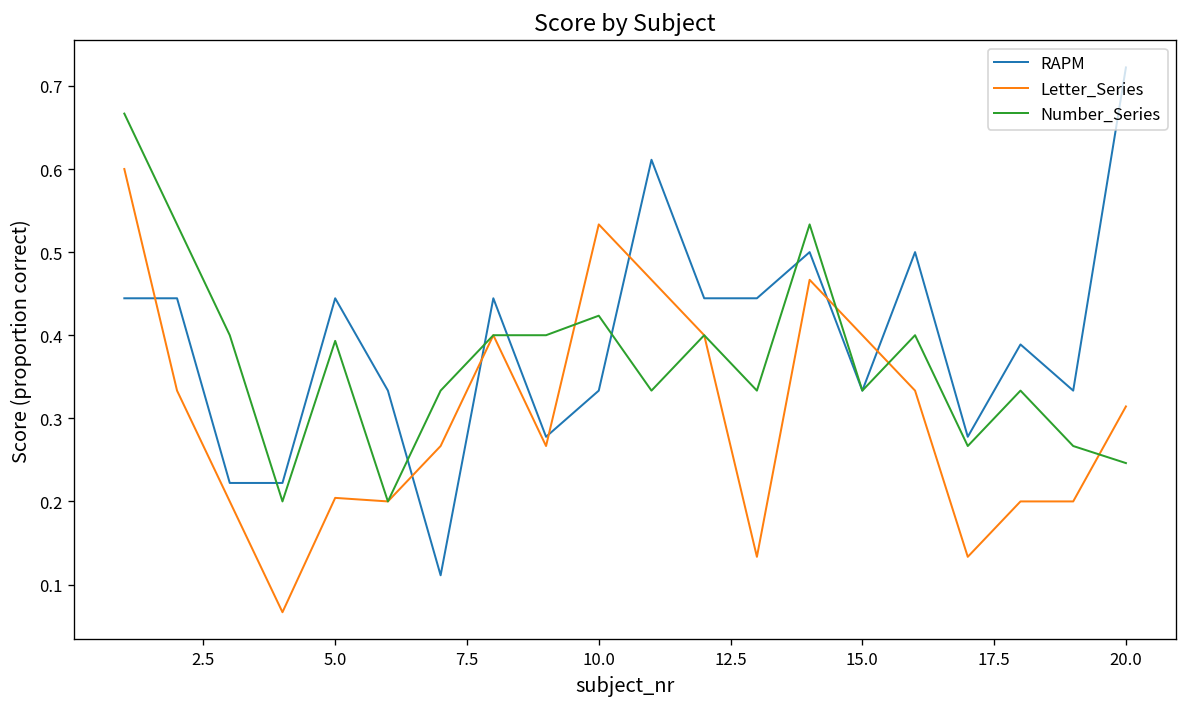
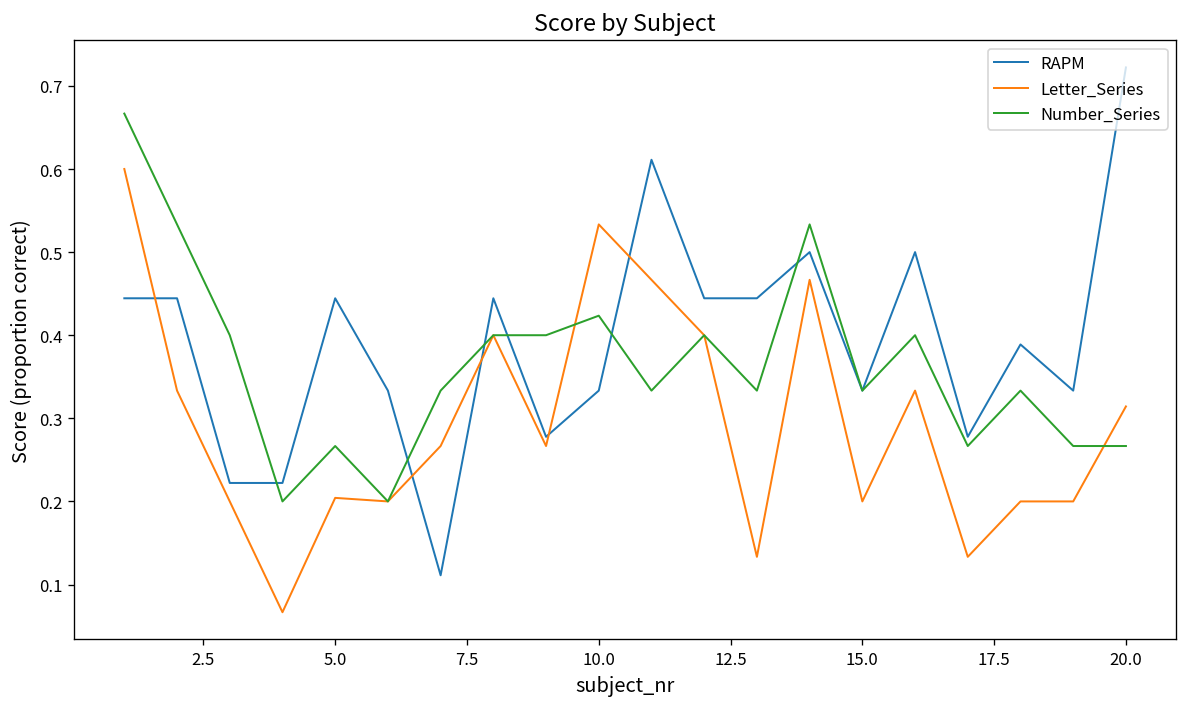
  {
    "RAPM": {
      "5.0": 0.44,
      "10.0": 0.33
    },
    "Letter_Series": {
      "5.0": 0.20,
      "10.0": 0.53,
-     "15.0": 0.4,
+     "15.0": 0.2,
      "20.0": 0.31
    },
    "Number_Series": {
-     "5.0": 0.39,
+     "5.0": 0.27,
      "10.0": 0.42,
-     "20.0": 0.25
+     "20.0": 0.27
    }
  }
